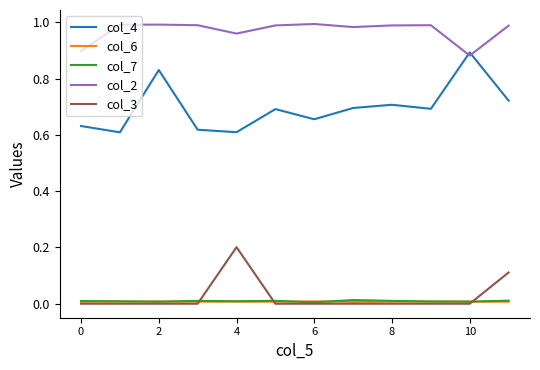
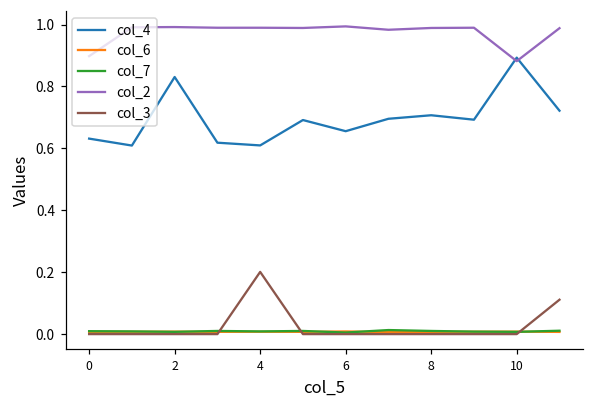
  {
    "col_4": {
      "0": 0.63,
      "2": 0.83,
      "4": 0.61,
      "6": 0.66,
      "8": 0.71,
      "10": 0.89
    },
    "col_2": {
      "2": 0.99,
-     "4": 0.96,
+     "4": 0.99,
      "6": 0.99,
      "8": 0.99,
      "10": 0.88
    },
    "col_3": {
      "4": 0.20
    }
  }
